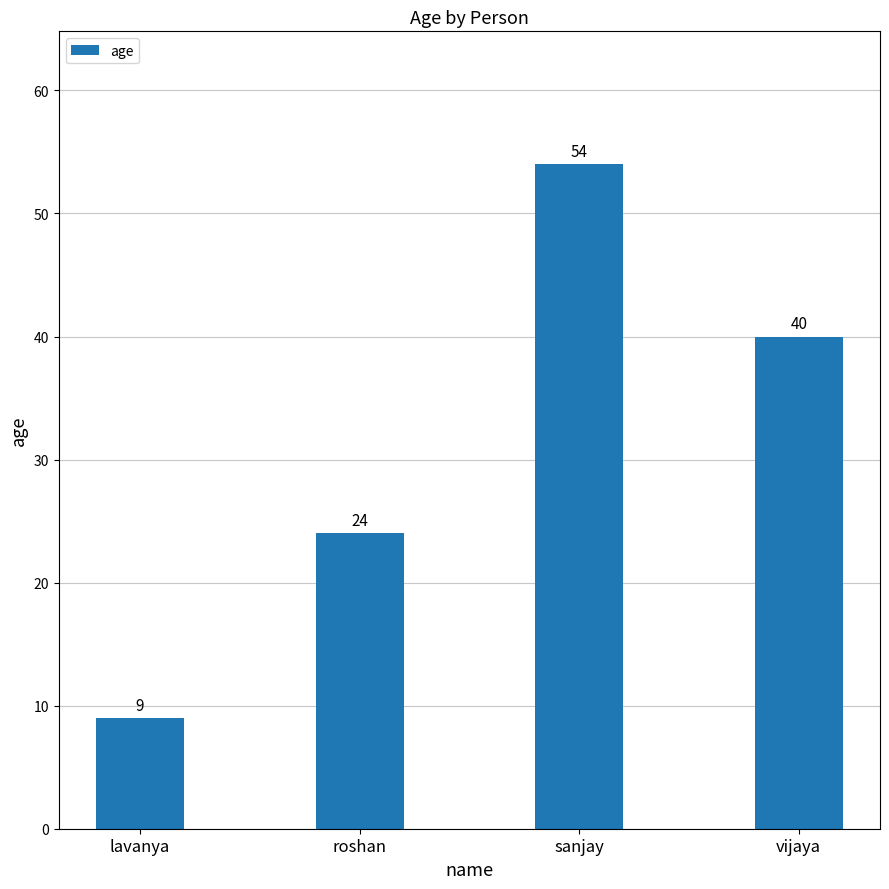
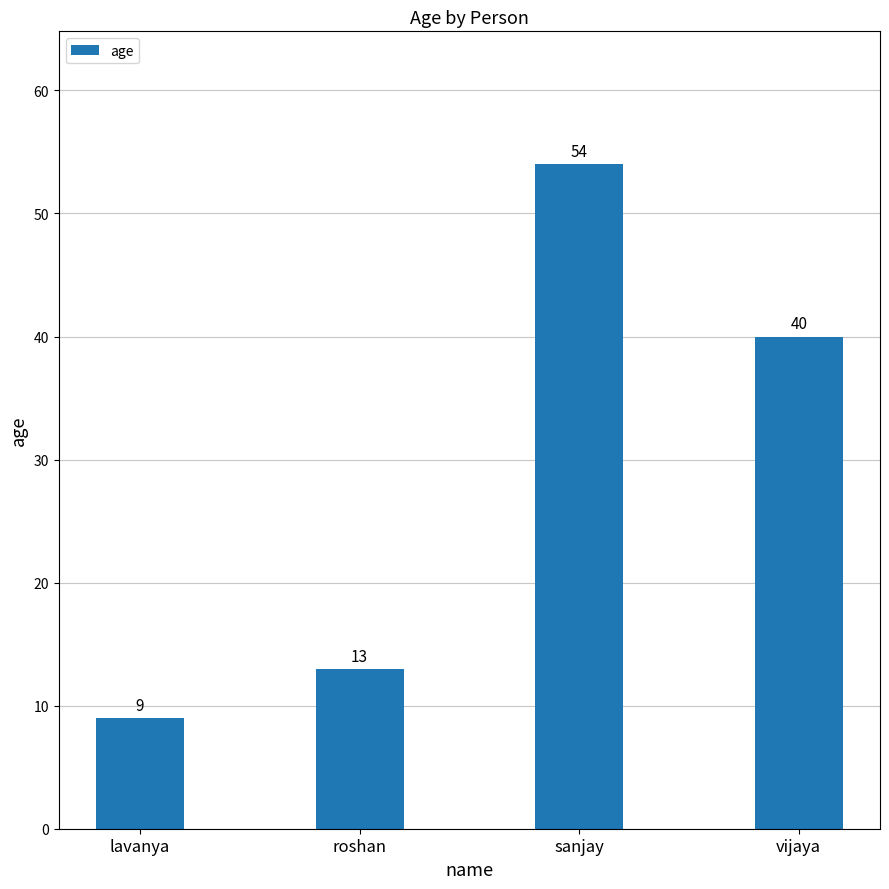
  {
    "lavanya": 9,
-   "roshan": 24,
+   "roshan": 13,
    "sanjay": 54,
    "vijaya": 40
  }
